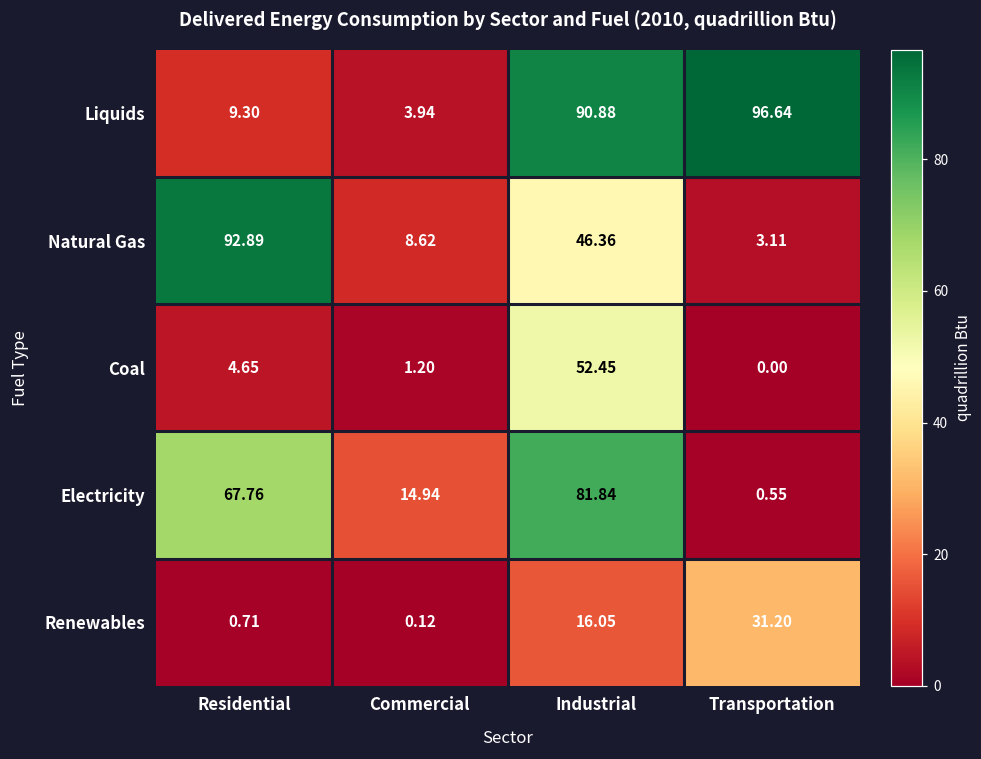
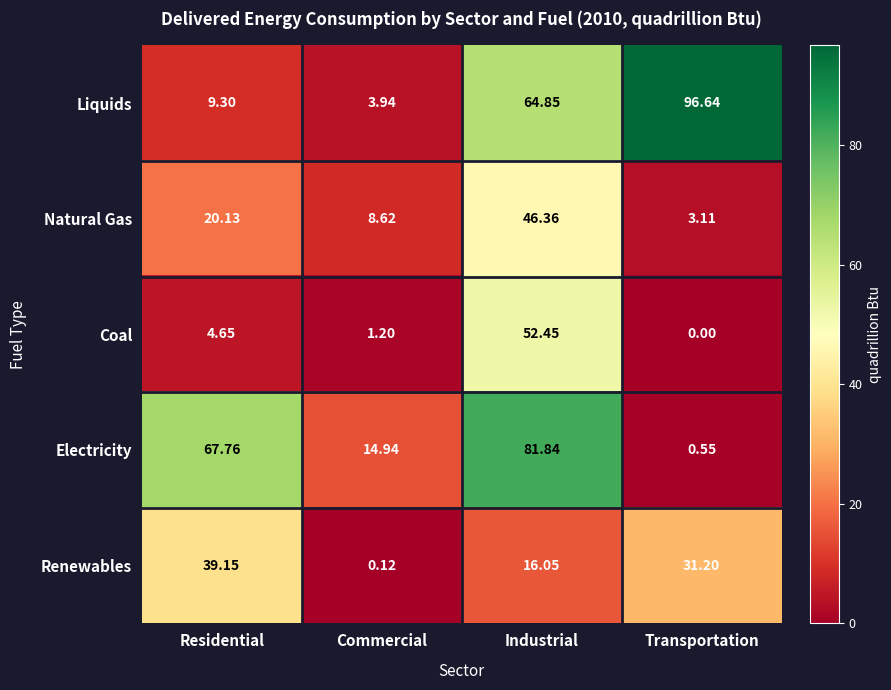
  {
    "Liquids": {
      "Residential": 9.30,
      "Commercial": 3.94,
-     "Industrial": 90.88,
+     "Industrial": 64.85,
      "Transportation": 96.64
    },
    "Natural Gas": {
-     "Residential": 92.89,
+     "Residential": 20.13,
      "Commercial": 8.62,
      "Industrial": 46.36,
      "Transportation": 3.11
    },
    "Coal": {
      "Residential": 4.65,
      "Commercial": 1.20,
      "Industrial": 52.45,
      "Transportation": 0.00
    },
    "Electricity": {
      "Residential": 67.76,
      "Commercial": 14.94,
      "Industrial": 81.84,
      "Transportation": 0.55
    },
    "Renewables": {
-     "Residential": 0.71,
+     "Residential": 39.15,
      "Commercial": 0.12,
      "Industrial": 16.05,
      "Transportation": 31.20
    }
  }
